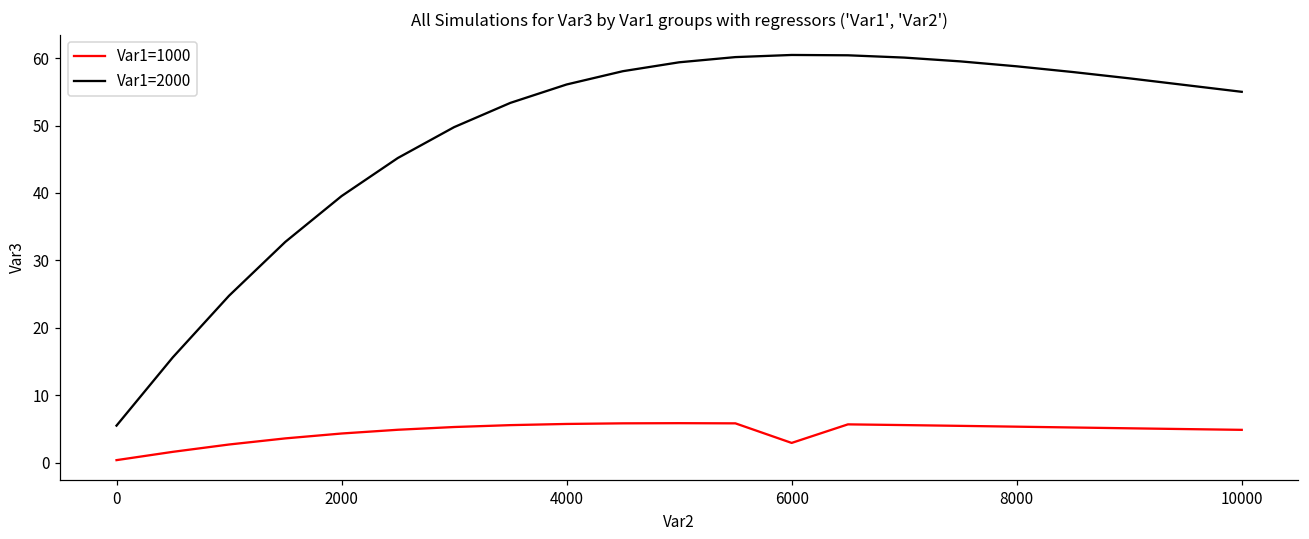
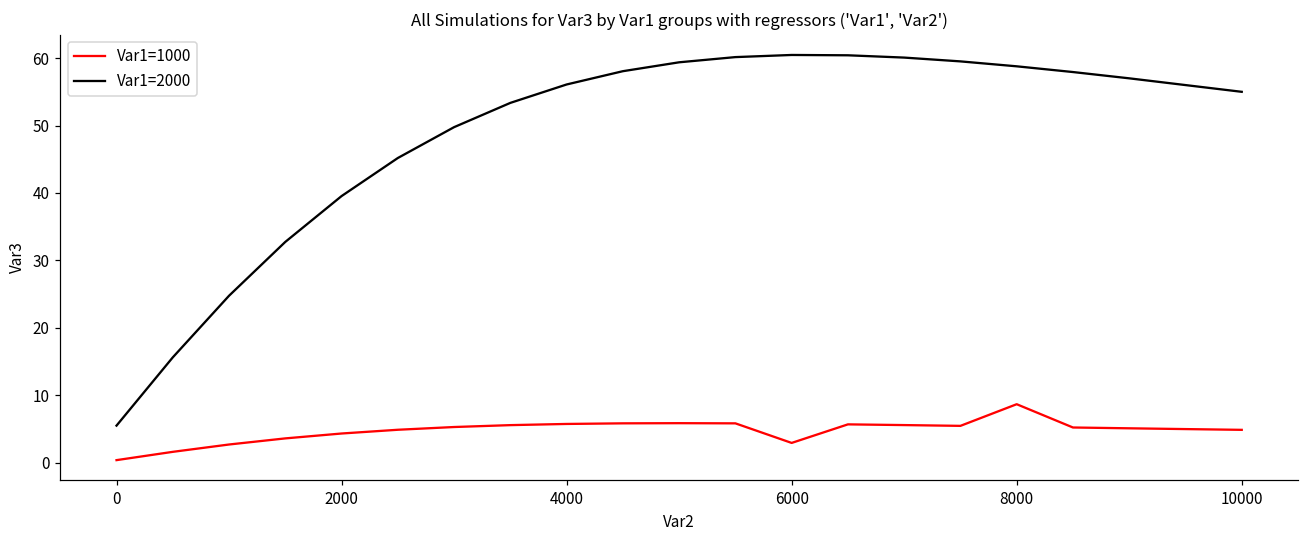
  {
    "Var1=1000": {
      "0": 0,
      "2000": 4,
      "4000": 6,
      "6000": 3,
-     "8000": 5,
+     "8000": 9,
      "10000": 5
    },
    "Var1=2000": {
      "0": 6,
      "2000": 40,
      "4000": 56,
      "6000": 60,
      "8000": 59,
      "10000": 55
    }
  }
